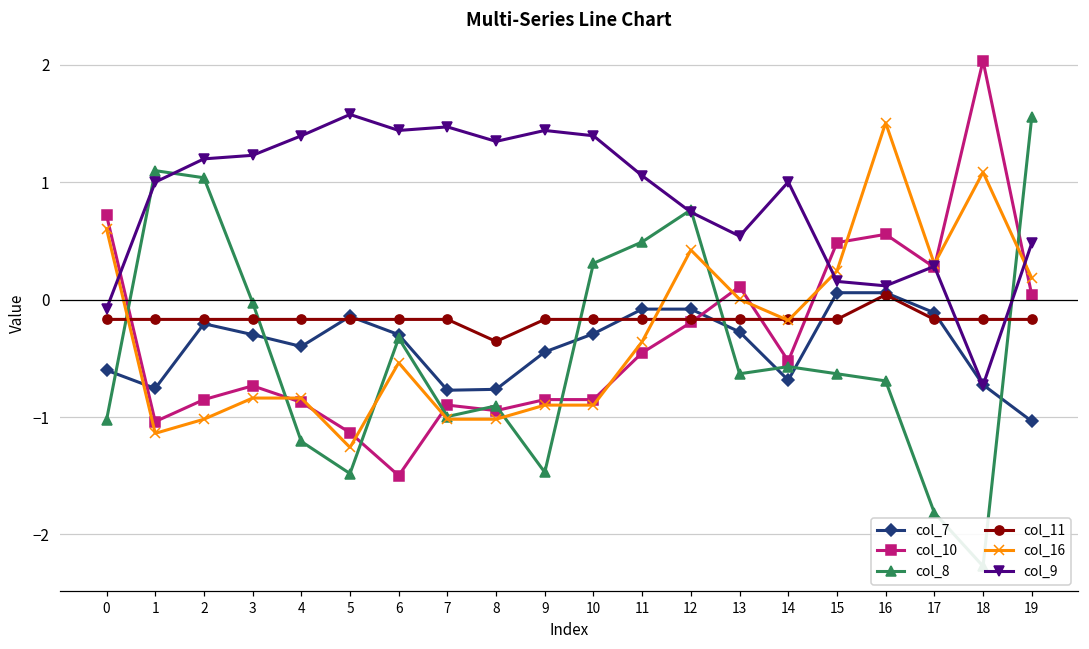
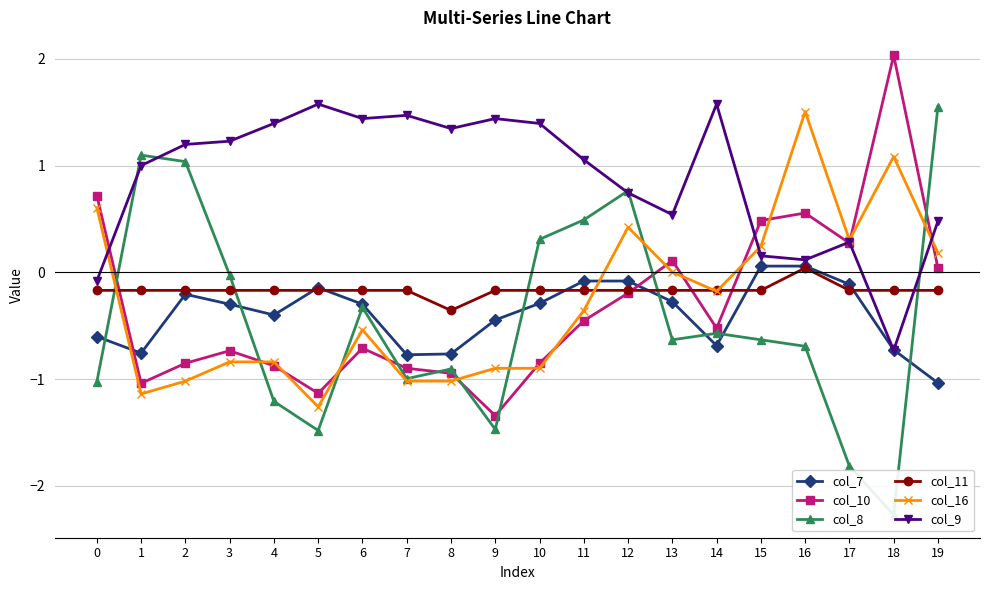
  {
    "col_7": {
      "0": -0.60,
      "1": -0.76,
      "2": -0.20,
      "3": -0.30,
      "4": -0.40,
      "5": -0.14,
      "6": -0.30,
      "7": -0.77,
      "8": -0.76,
      "9": -0.45,
      "10": -0.29,
      "11": -0.08,
      "12": -0.08,
      "13": -0.27,
      "14": -0.69,
      "15": 0.06,
      "17": -0.11,
      "19": -1.04
    },
    "col_10": {
      "0": 0.72,
      "1": -1.04,
      "2": -0.85,
      "3": -0.73,
      "4": -0.87,
      "5": -1.13,
-     "6": -1.50,
+     "6": -0.71,
      "7": -0.90,
      "8": -0.95,
-     "9": -0.85,
+     "9": -1.34,
      "10": -0.85,
      "11": -0.45,
      "12": -0.19,
      "13": 0.11,
      "14": -0.52,
      "15": 0.49,
      "16": 0.56,
      "18": 2.03,
      "19": 0.04
    },
    "col_8": {
      "0": -1.03,
      "1": 1.10,
      "2": 1.04,
      "3": -0.02,
      "4": -1.21,
      "5": -1.48,
      "6": -0.33,
      "8": -0.90,
      "9": -1.47,
      "10": 0.31,
      "11": 0.49,
      "13": -0.63,
      "14": -0.57,
      "15": -0.63,
      "16": -0.69,
      "17": -1.82,
      "19": 1.55
    },
    "col_11": {
      "0": -0.17,
      "1": -0.17,
      "2": -0.17,
      "3": -0.17,
      "4": -0.17,
      "5": -0.17,
      "6": -0.17,
      "7": -0.17,
      "8": -0.36,
      "9": -0.17,
      "10": -0.17,
      "11": -0.17,
      "12": -0.17,
      "13": -0.17,
      "15": -0.17,
      "17": -0.17,
      "18": -0.17,
      "19": -0.17
    },
    "col_16": {
      "0": 0.60,
      "1": -1.14,
      "2": -1.02,
      "3": -0.84,
      "4": -0.84,
      "5": -1.26,
      "6": -0.54,
      "8": -1.02,
      "9": -0.90,
      "10": -0.90,
      "11": -0.36,
      "12": 0.42,
      "13": 0.00,
      "15": 0.24,
      "16": 1.51,
      "18": 1.09,
      "19": 0.18
    },
    "col_9": {
      "0": -0.08,
      "1": 1.00,
      "2": 1.20,
      "3": 1.23,
      "4": 1.40,
      "5": 1.58,
      "6": 1.44,
      "7": 1.47,
      "8": 1.35,
      "9": 1.44,
      "10": 1.40,
      "11": 1.06,
      "13": 0.54,
-     "14": 1.00,
+     "14": 1.58,
      "15": 0.16,
      "16": 0.12,
      "19": 0.48
    }
  }
